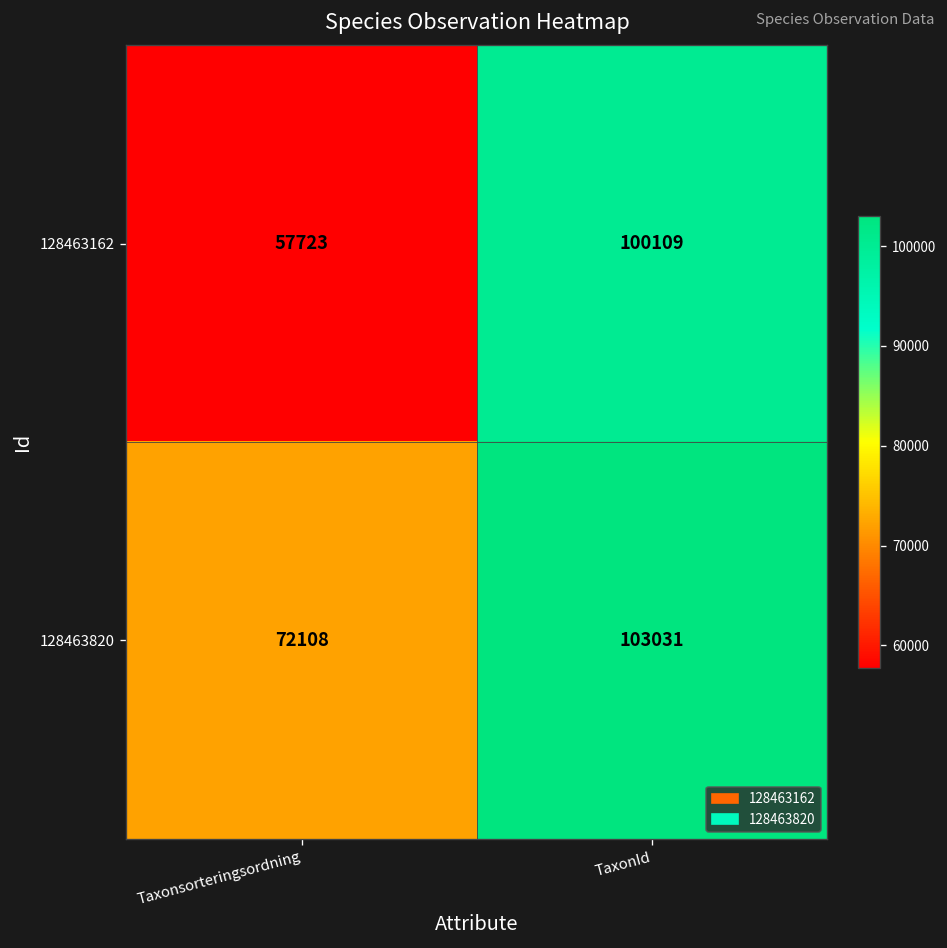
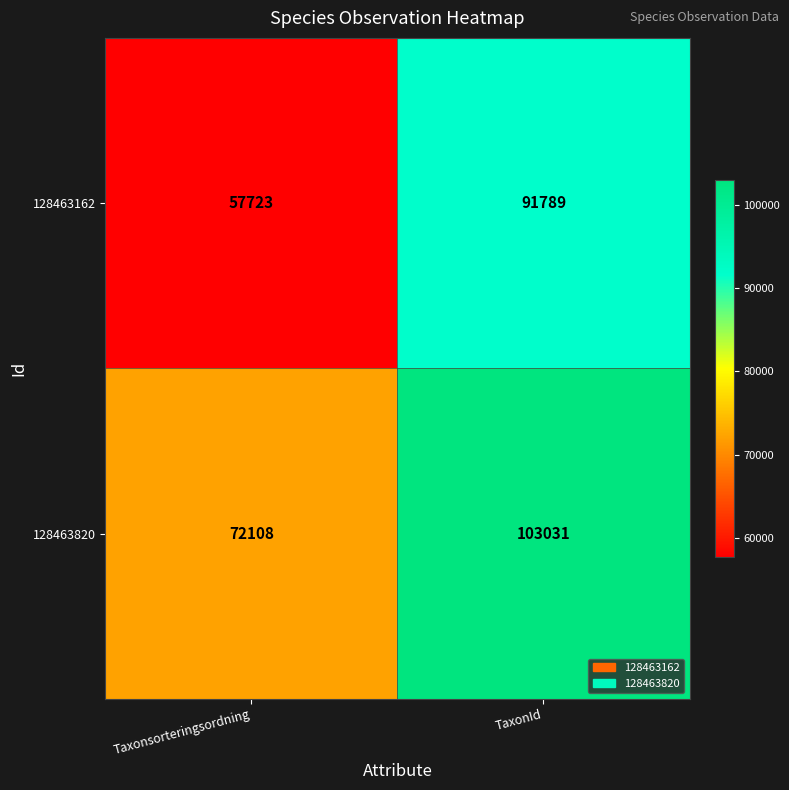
  {
    "128463162": {
      "Taxonsorteringsordning": 57723,
-     "TaxonId": 100109
+     "TaxonId": 91789
    },
    "128463820": {
      "Taxonsorteringsordning": 72108,
      "TaxonId": 103031
    }
  }
